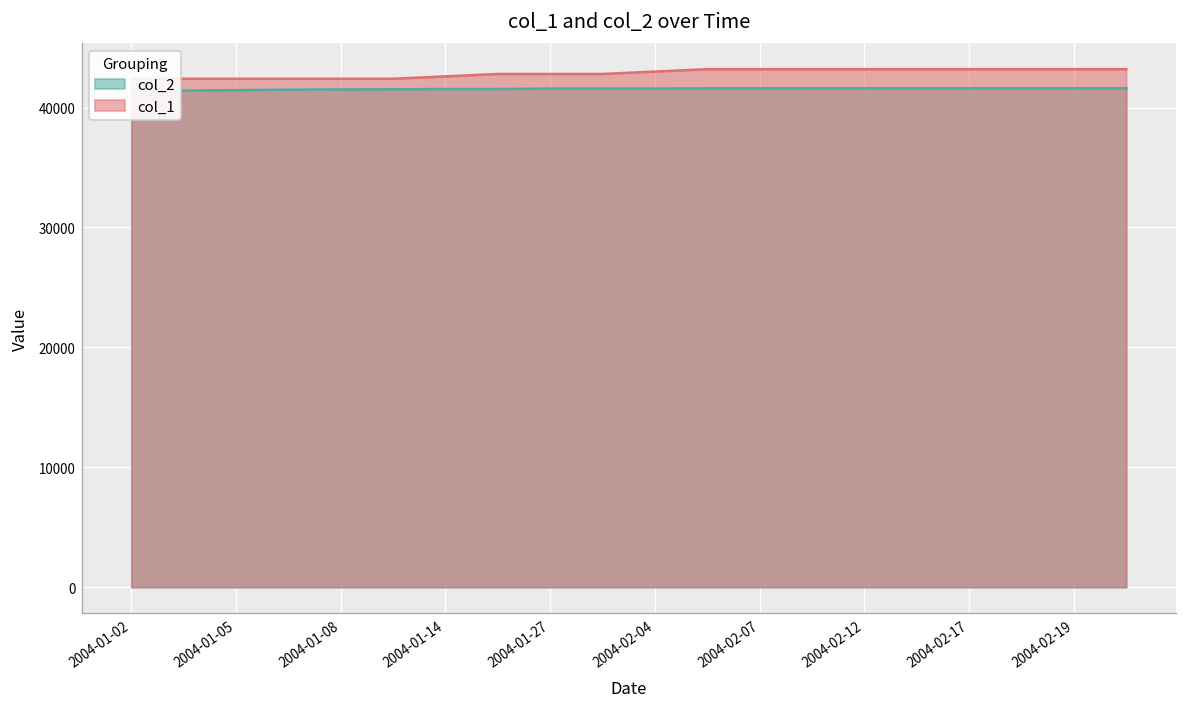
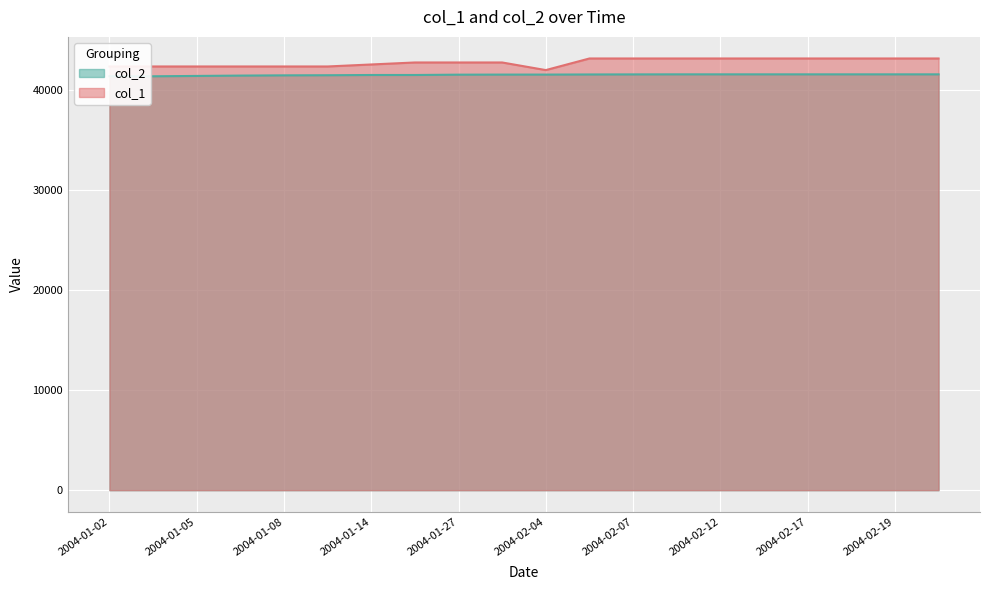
  {
    "col_2": {
      "2004-02-04": 42000,
      "2004-02-12": 42000,
      "2004-02-17": 42000
    },
    "col_1": {
-     "2004-02-04": 43000,
+     "2004-02-04": 42000,
      "2004-02-12": 43000,
      "2004-02-17": 43000
    }
  }
